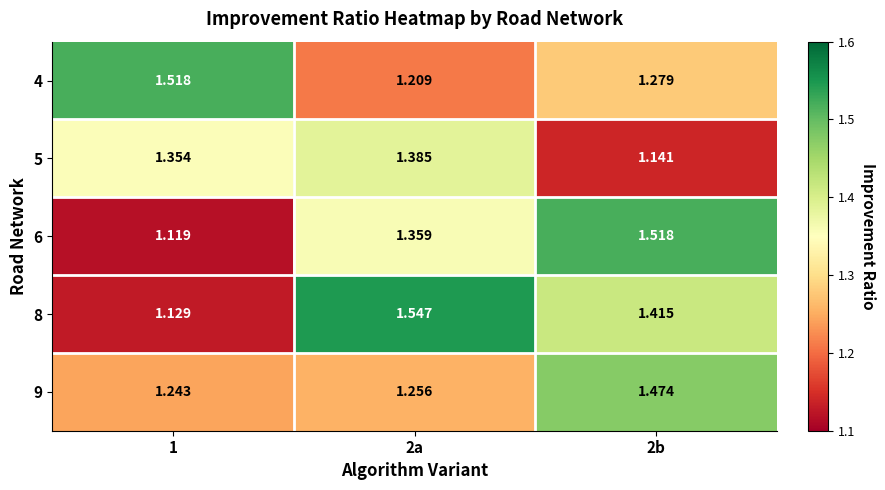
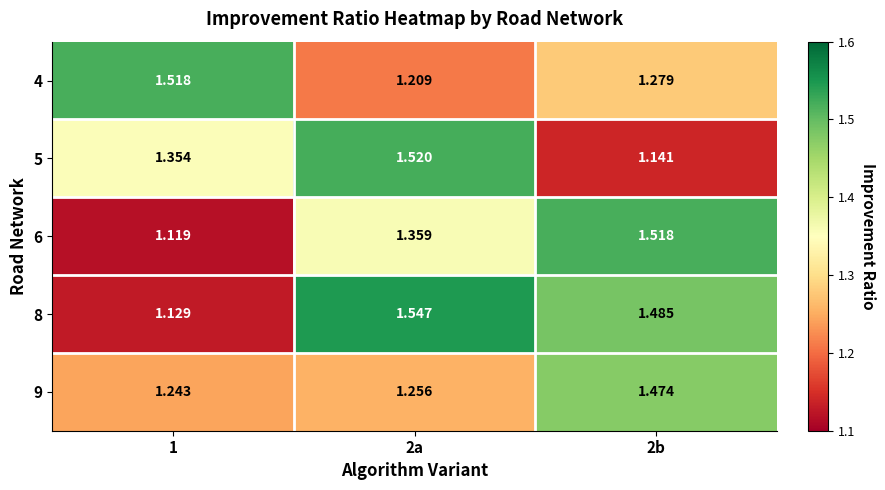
  {
    "4": {
      "1": 1.518,
      "2a": 1.209,
      "2b": 1.279
    },
    "5": {
      "1": 1.354,
-     "2a": 1.385,
+     "2a": 1.520,
      "2b": 1.141
    },
    "6": {
      "1": 1.119,
      "2a": 1.359,
      "2b": 1.518
    },
    "8": {
      "1": 1.129,
      "2a": 1.547,
-     "2b": 1.415
+     "2b": 1.485
    },
    "9": {
      "1": 1.243,
      "2a": 1.256,
      "2b": 1.474
    }
  }
